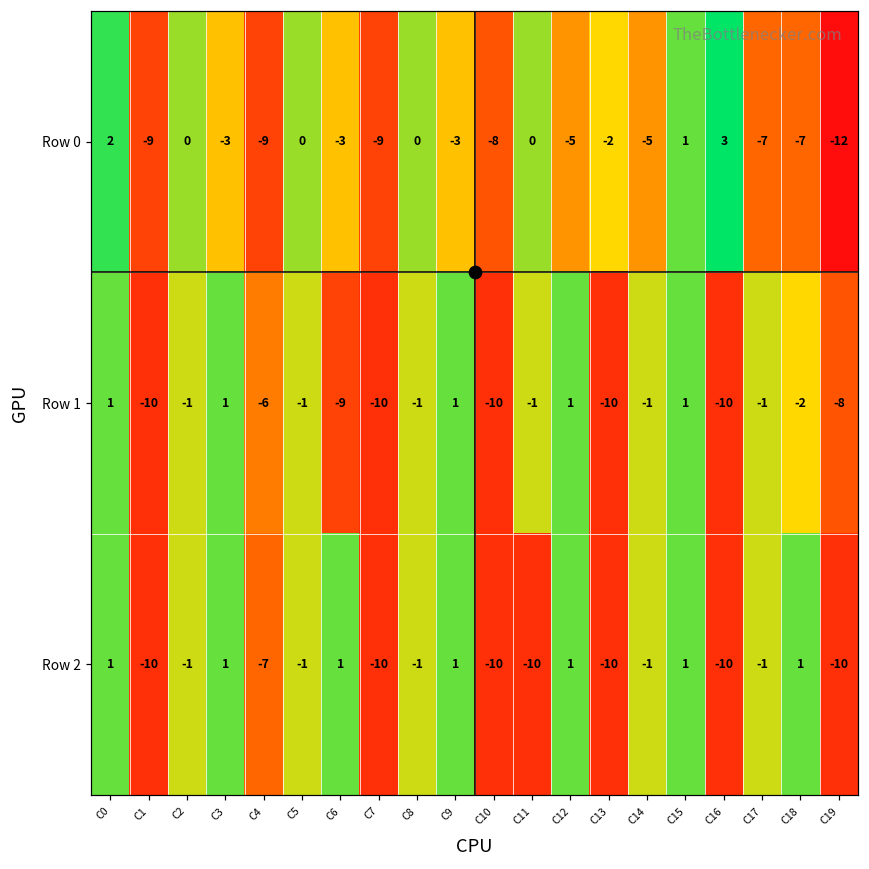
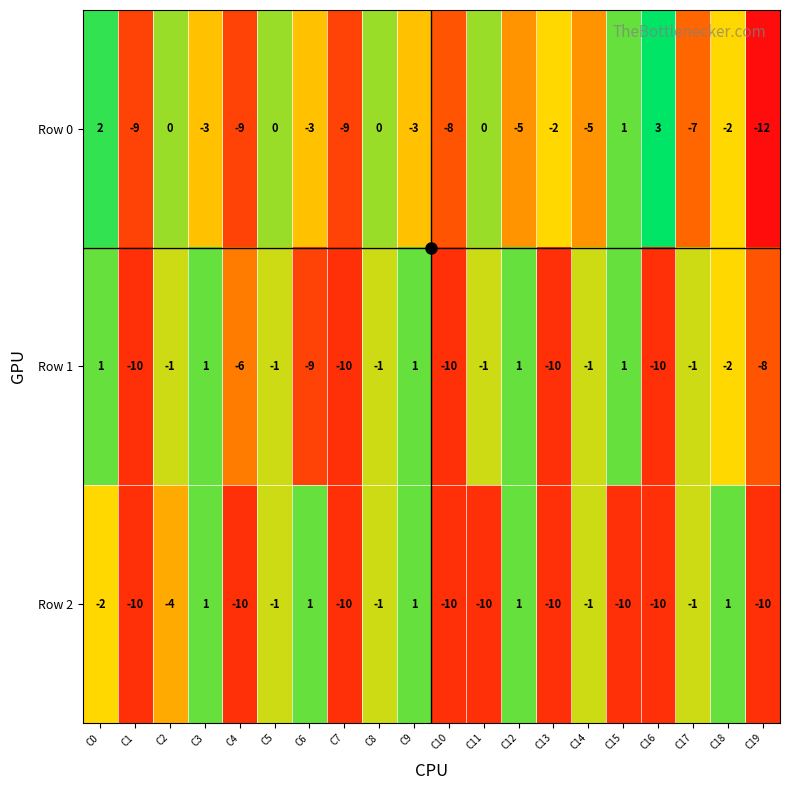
  {
    "Row 0": {
      "C0": 2,
      "C1": -9,
      "C2": 0,
      "C3": -3,
      "C4": -9,
      "C5": 0,
      "C6": -3,
      "C7": -9,
      "C8": 0,
      "C9": -3,
      "C10": -8,
      "C11": 0,
      "C12": -5,
      "C13": -2,
      "C14": -5,
      "C15": 1,
      "C16": 3,
-     "C18": -7,
+     "C18": -2,
      "C19": -12
    },
    "Row 1": {
      "C0": 1,
      "C1": -10,
      "C2": -1,
      "C3": 1,
      "C4": -6,
      "C5": -1,
      "C6": -9,
      "C7": -10,
      "C8": -1,
      "C9": 1,
      "C10": -10,
      "C11": -1,
      "C12": 1,
      "C13": -10,
      "C14": -1,
      "C15": 1,
      "C16": -10,
      "C17": -1,
      "C18": -2,
      "C19": -8
    },
    "Row 2": {
-     "C0": 1,
+     "C0": -2,
      "C1": -10,
-     "C2": -1,
+     "C2": -4,
      "C3": 1,
-     "C4": -7,
+     "C4": -10,
      "C5": -1,
      "C6": 1,
      "C7": -10,
      "C8": -1,
      "C9": 1,
      "C10": -10,
      "C11": -10,
      "C12": 1,
      "C13": -10,
      "C14": -1,
-     "C15": 1,
+     "C15": -10,
      "C16": -10,
      "C17": -1,
      "C18": 1,
      "C19": -10
    }
  }
